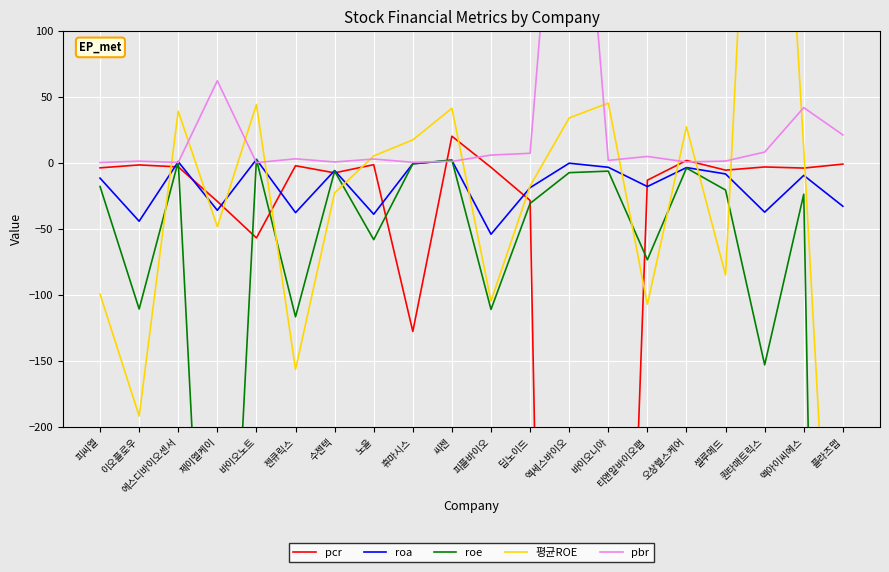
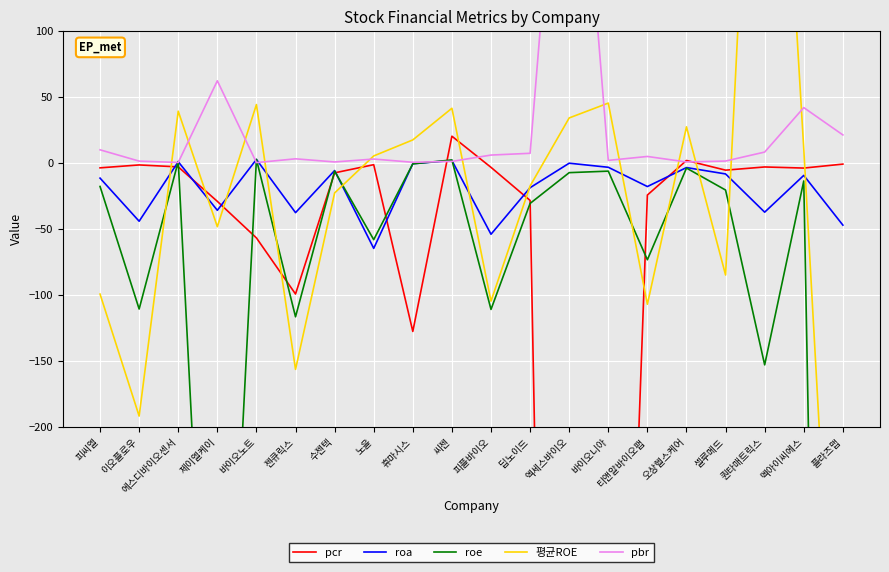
  {
    "pcr": {
      "피씨엘": -4,
      "이오플로우": -1,
      "에스디바이오센서": -3,
      "제이엘케이": -29,
      "바이오노트": -57,
-     "젠큐릭스": -2,
+     "젠큐릭스": -99,
      "노을": -1,
      "휴마시스": -128,
      "씨젠": 20,
      "피플바이오": -3,
      "딥노이드": -28,
-     "티앤알바이오팹": -13,
+     "티앤알바이오팹": -24,
      "셀루메드": -5,
      "퀀타매트릭스": -3,
      "멕아이씨에스": -4,
      "플라즈맵": -1
    },
    "roa": {
      "피씨엘": -11,
      "이오플로우": -44,
      "제이엘케이": -36,
      "젠큐릭스": -38,
-     "노을": -39,
+     "노을": -65,
      "피플바이오": -54,
      "엑세스바이오": 0,
      "바이오니아": -3,
      "티앤알바이오팹": -18,
      "셀루메드": -8,
      "퀀타매트릭스": -37,
      "멕아이씨에스": -9,
-     "플라즈맵": -33
+     "플라즈맵": -47
    },
    "roe": {
      "피씨엘": -18,
      "이오플로우": -111,
      "젠큐릭스": -117,
      "노을": -58,
      "피플바이오": -111,
      "딥노이드": -31,
      "엑세스바이오": -7,
      "바이오니아": -6,
      "티앤알바이오팹": -73,
      "셀루메드": -21,
      "퀀타매트릭스": -153,
-     "멕아이씨에스": -24
+     "멕아이씨에스": -14
    },
    "평균ROE": {
      "피씨엘": -99,
      "이오플로우": -192,
      "에스디바이오센서": 39,
      "제이엘케이": -48,
      "바이오노트": 44,
      "젠큐릭스": -156,
      "수젠텍": -23,
      "노을": 5,
      "휴마시스": 18,
      "씨젠": 42,
      "피플바이오": -105,
      "엑세스바이오": 34,
      "바이오니아": 45,
      "티앤알바이오팹": -107,
      "오상헬스케어": 27,
      "셀루메드": -85,
      "멕아이씨에스": 11
    },
    "pbr": {
-     "피씨엘": 0,
+     "피씨엘": 10,
      "이오플로우": 1,
      "제이엘케이": 62,
      "바이오노트": 0,
      "젠큐릭스": 3,
      "수젠텍": 1,
      "노을": 3,
      "피플바이오": 6,
      "딥노이드": 7,
      "바이오니아": 2,
      "티앤알바이오팹": 5,
      "셀루메드": 1,
      "퀀타매트릭스": 8,
      "멕아이씨에스": 42,
      "플라즈맵": 21
    }
  }
